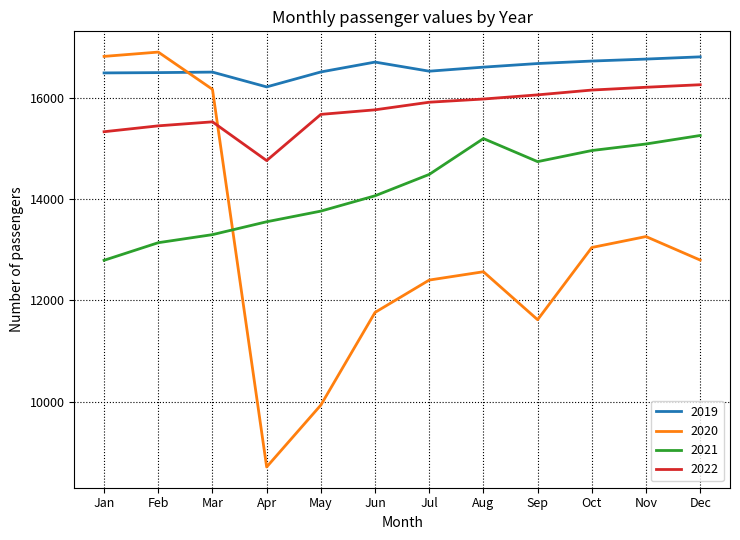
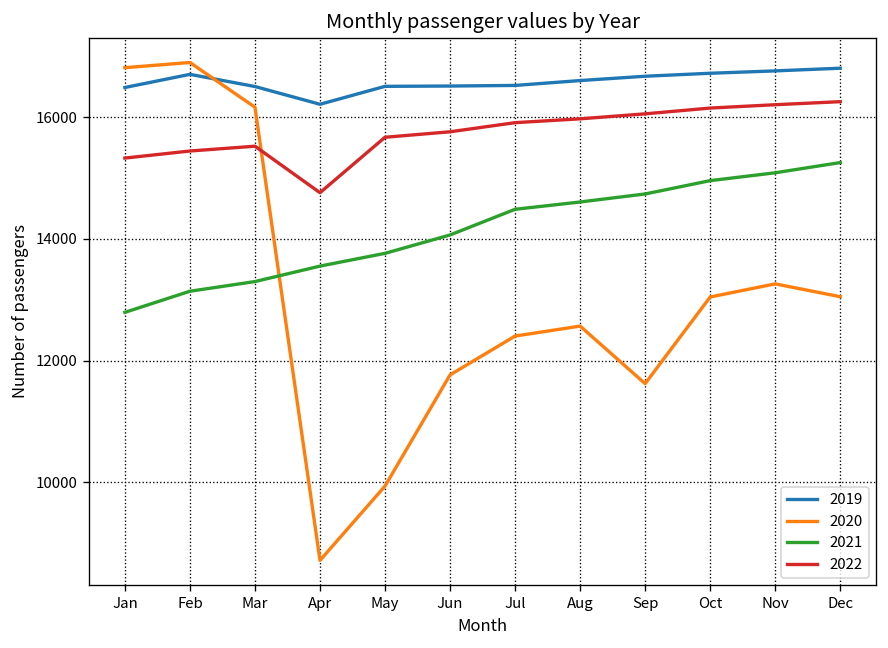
  {
    "2019": {
      "Jan": 16500,
-     "Feb": 16500,
+     "Feb": 16700,
      "Mar": 16500,
      "Apr": 16200,
      "May": 16500,
-     "Jun": 16700,
+     "Jun": 16500,
      "Jul": 16500,
      "Aug": 16600,
      "Sep": 16700,
      "Oct": 16700,
      "Nov": 16800,
      "Dec": 16800
    },
    "2020": {
      "Jan": 16800,
      "Feb": 16900,
      "Mar": 16200,
      "Apr": 8700,
      "May": 9900,
      "Jun": 11800,
      "Jul": 12400,
      "Aug": 12600,
      "Sep": 11600,
      "Oct": 13000,
      "Nov": 13300,
-     "Dec": 12800
+     "Dec": 13000
    },
    "2021": {
      "Jan": 12800,
      "Feb": 13100,
      "Mar": 13300,
      "Apr": 13600,
      "May": 13800,
      "Jun": 14100,
      "Jul": 14500,
-     "Aug": 15200,
+     "Aug": 14600,
      "Sep": 14700,
      "Oct": 15000,
      "Nov": 15100,
      "Dec": 15300
    },
    "2022": {
      "Jan": 15300,
      "Feb": 15400,
      "Mar": 15500,
      "Apr": 14800,
      "May": 15700,
      "Jun": 15800,
      "Jul": 15900,
      "Aug": 16000,
      "Sep": 16100,
      "Oct": 16200,
      "Nov": 16200,
      "Dec": 16300
    }
  }
